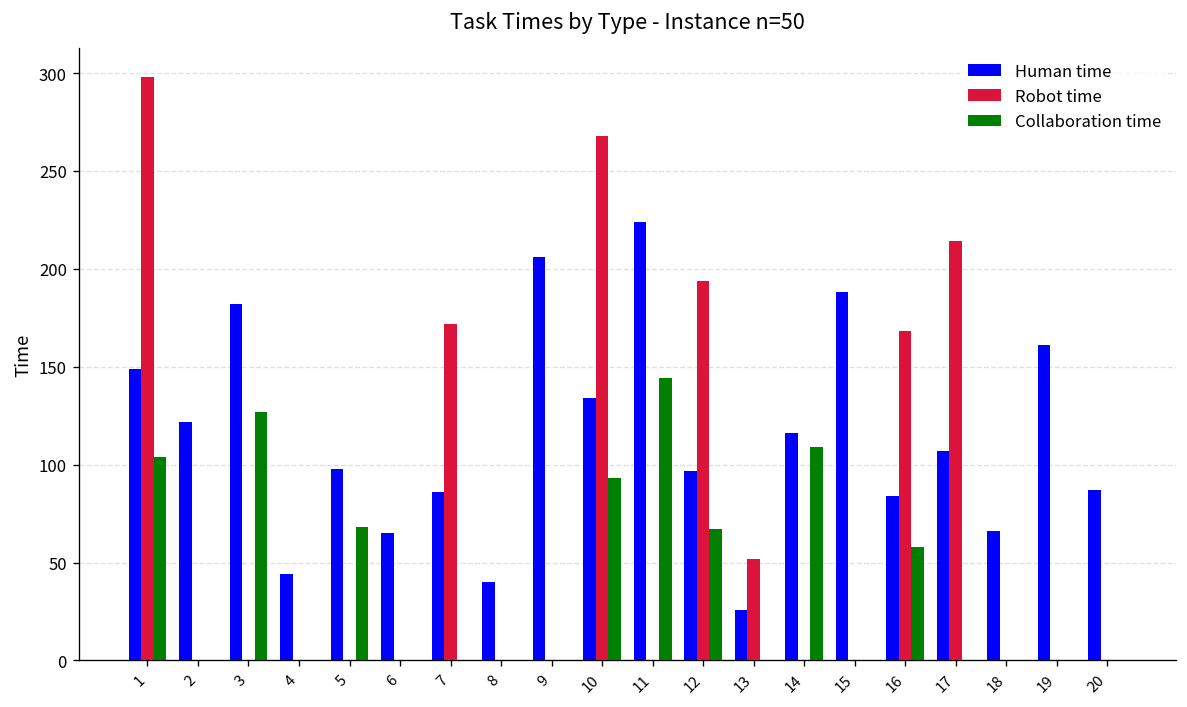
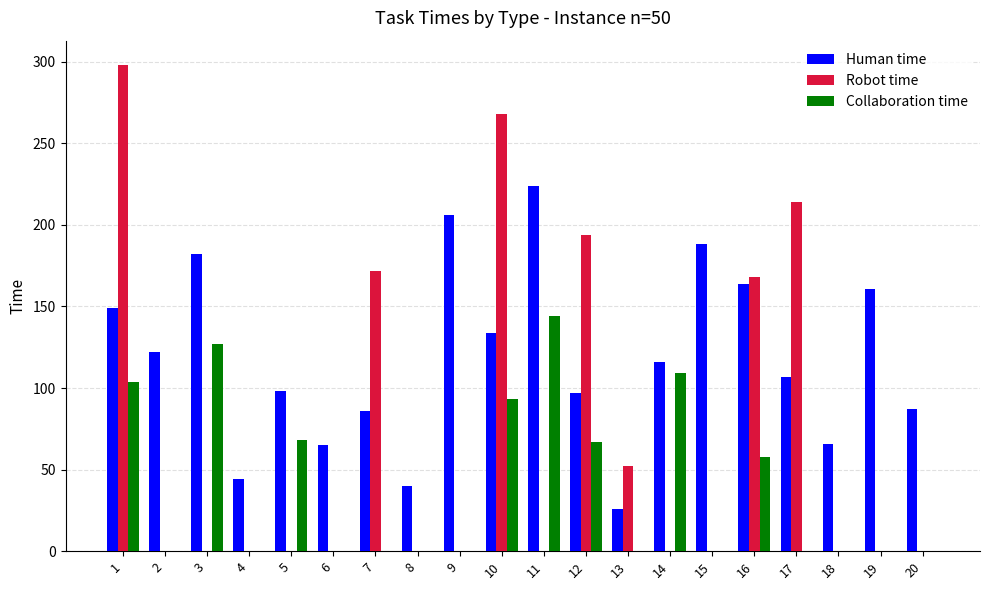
  {
    "Human time": {
      "1": 149,
      "2": 122,
      "3": 182,
      "4": 44,
      "5": 98,
      "6": 65,
      "7": 86,
      "8": 40,
      "9": 206,
      "10": 134,
      "11": 224,
      "12": 97,
      "13": 26,
      "14": 116,
      "15": 188,
-     "16": 84,
+     "16": 164,
      "17": 107,
      "18": 66,
      "19": 161,
      "20": 87
    },
    "Robot time": {
      "1": 298,
      "2": 0,
      "3": 0,
      "4": 0,
      "5": 0,
      "6": 0,
      "7": 172,
      "8": 0,
      "9": 0,
      "10": 268,
      "11": 0,
      "12": 194,
      "13": 52,
      "14": 0,
      "15": 0,
      "16": 168,
      "17": 214,
      "18": 0,
      "19": 0,
      "20": 0
    },
    "Collaboration time": {
      "1": 104,
      "2": 0,
      "3": 127,
      "4": 0,
      "5": 68,
      "6": 0,
      "7": 0,
      "8": 0,
      "9": 0,
      "10": 93,
      "11": 144,
      "12": 67,
      "13": 0,
      "14": 109,
      "15": 0,
      "16": 58,
      "17": 0,
      "18": 0,
      "19": 0,
      "20": 0
    }
  }
